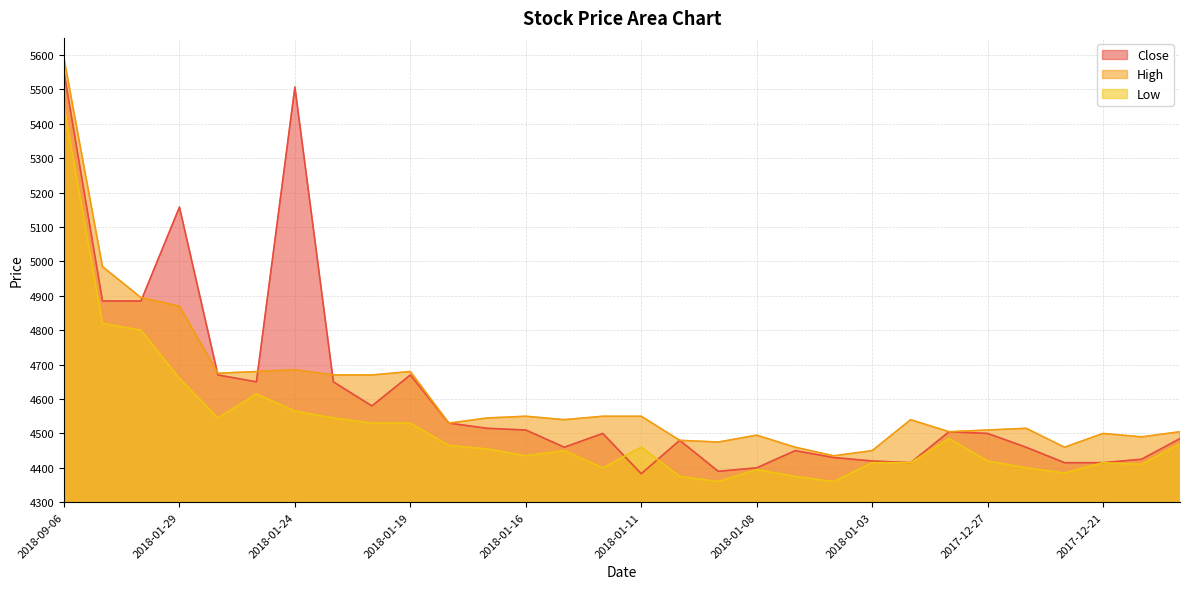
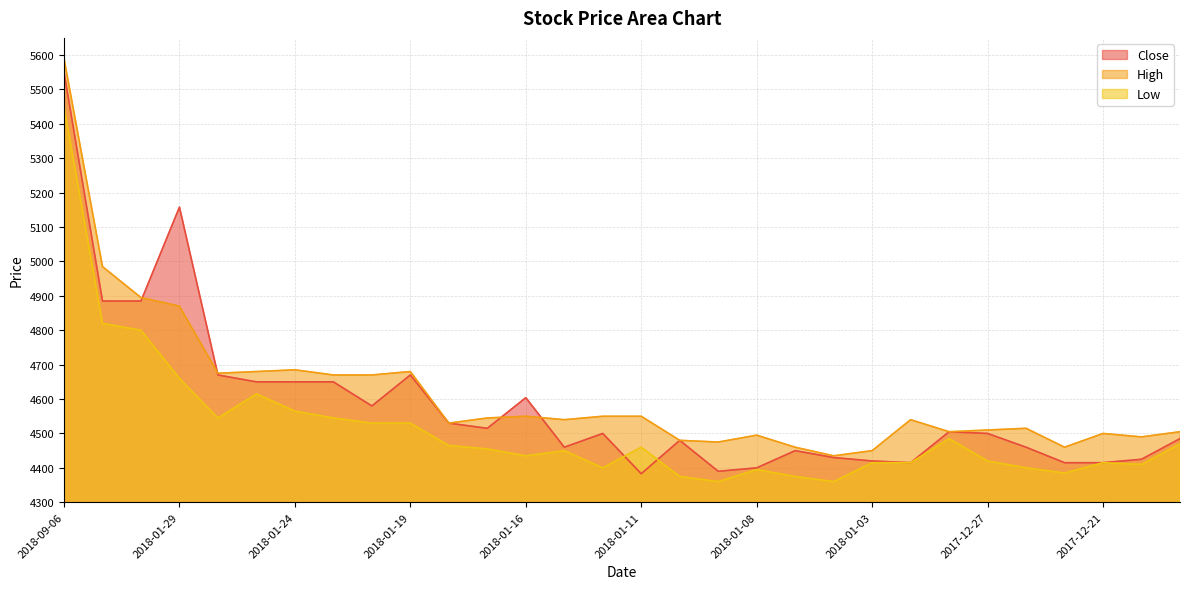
  {
    "Close": {
      "2018-09-06": 5550,
      "2018-01-29": 5160,
-     "2018-01-24": 5510,
+     "2018-01-24": 4650,
      "2018-01-19": 4670,
-     "2018-01-16": 4510,
+     "2018-01-16": 4600,
      "2018-01-11": 4380,
      "2017-12-27": 4500
    }
  }
